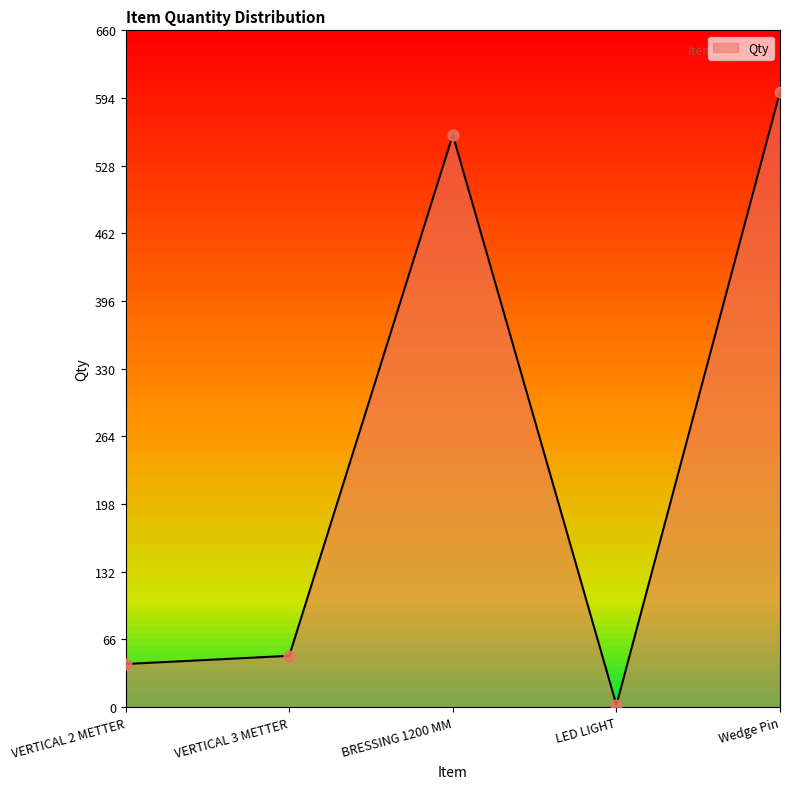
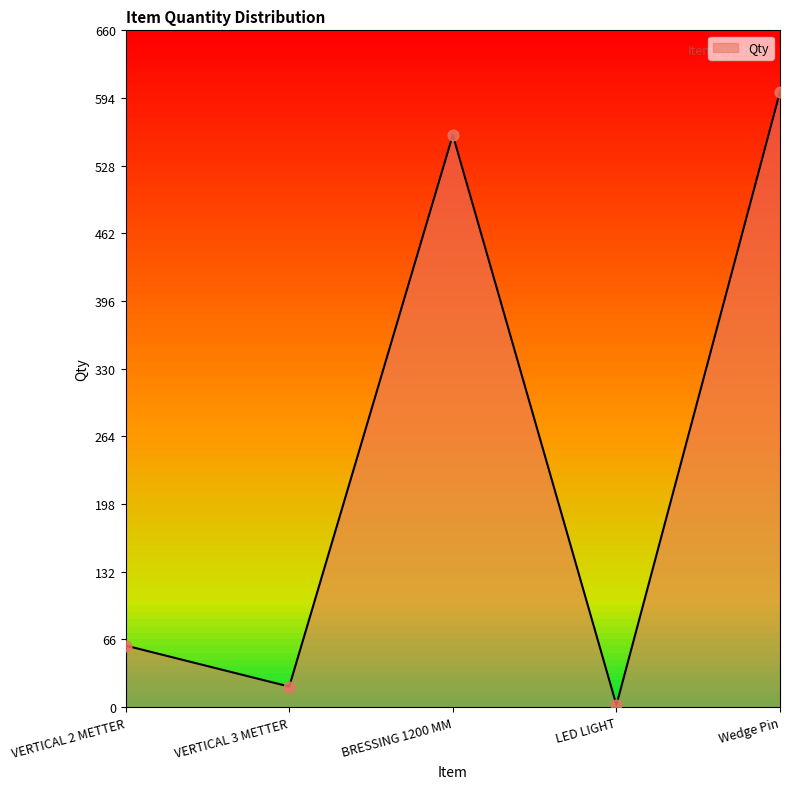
  {
-   "VERTICAL 2 METTER": 42,
-   "VERTICAL 3 METTER": 50,
+   "VERTICAL 2 METTER": 60,
+   "VERTICAL 3 METTER": 20,
    "BRESSING 1200 MM": 558,
    "LED LIGHT": 2,
    "Wedge Pin": 600
  }
